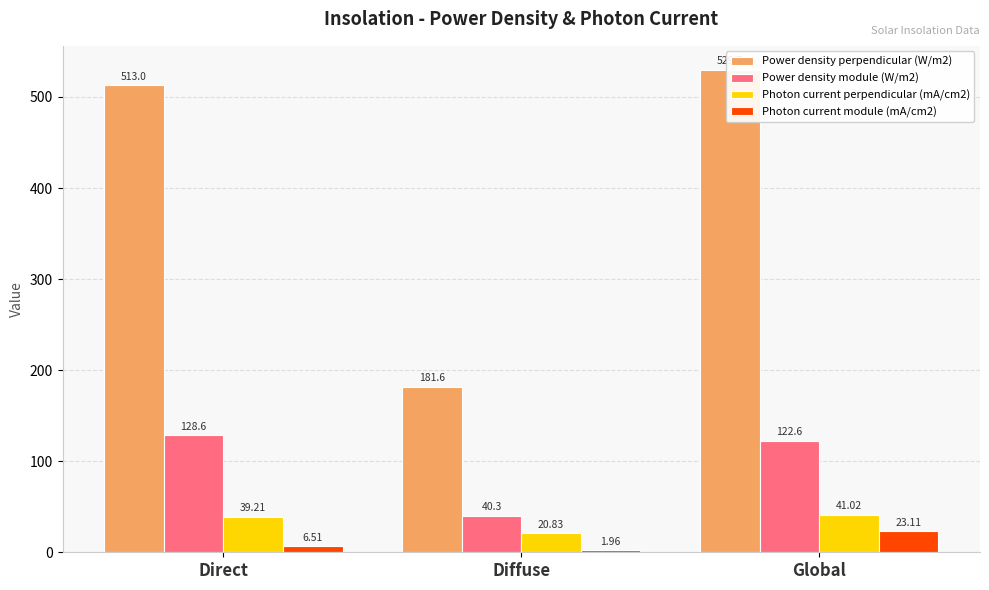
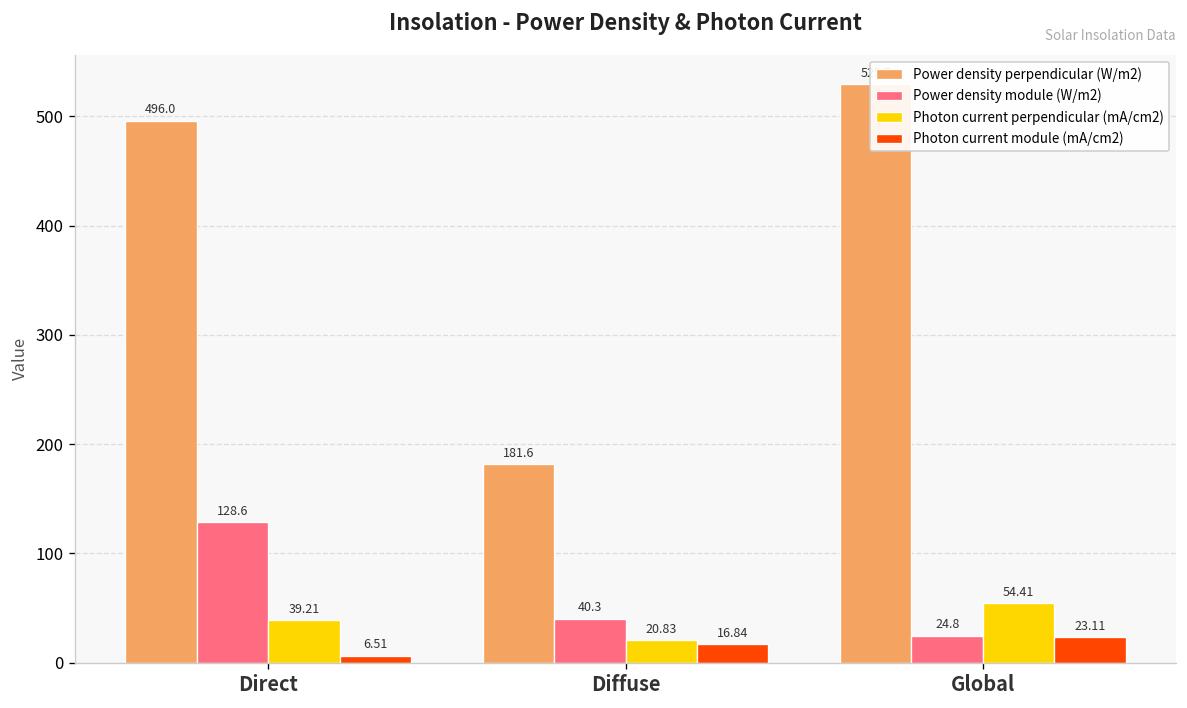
  {
    "Power density perpendicular (W/m2)": {
-     "Direct": 513.0,
+     "Direct": 496.0,
      "Diffuse": 181.6
    },
    "Power density module (W/m2)": {
      "Direct": 128.6,
      "Diffuse": 40.3,
-     "Global": 122.6
+     "Global": 24.8
    },
    "Photon current perpendicular (mA/cm2)": {
      "Direct": 39.21,
      "Diffuse": 20.83,
-     "Global": 41.02
+     "Global": 54.41
    },
    "Photon current module (mA/cm2)": {
      "Direct": 6.51,
-     "Diffuse": 1.96,
+     "Diffuse": 16.84,
      "Global": 23.11
    }
  }
